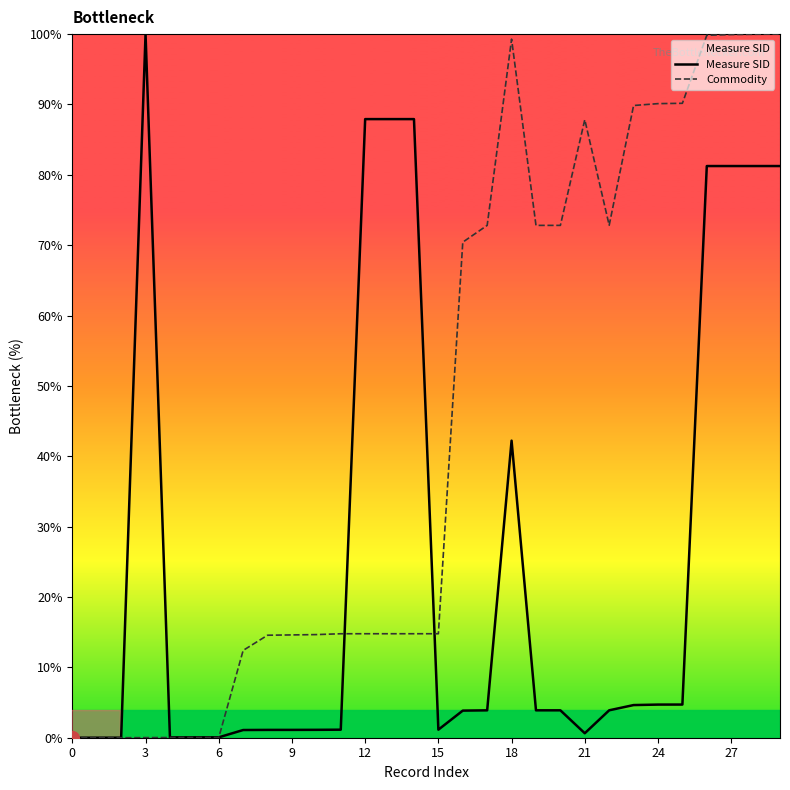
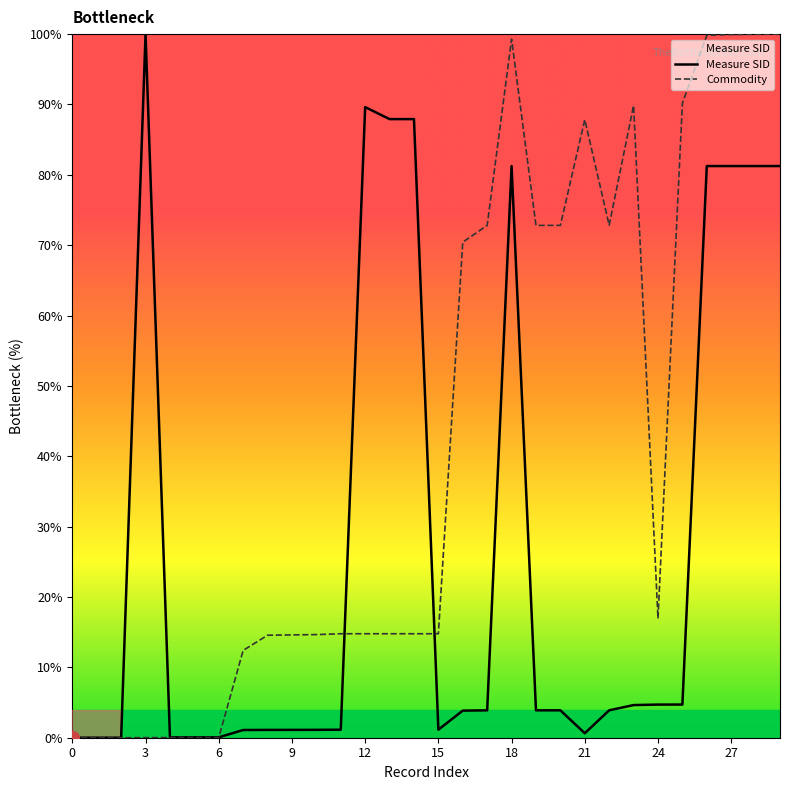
  {
    "Measure SID": {
      "3": "100%",
-     "12": "88%",
-     "18": "42%",
+     "12": "90%",
+     "18": "81%",
      "24": "5%",
      "27": "81%"
    },
    "Commodity": {
      "9": "15%",
      "12": "15%",
      "15": "15%",
      "18": "99%",
      "21": "88%",
-     "24": "90%",
+     "24": "17%",
      "27": "100%"
    }
  }
